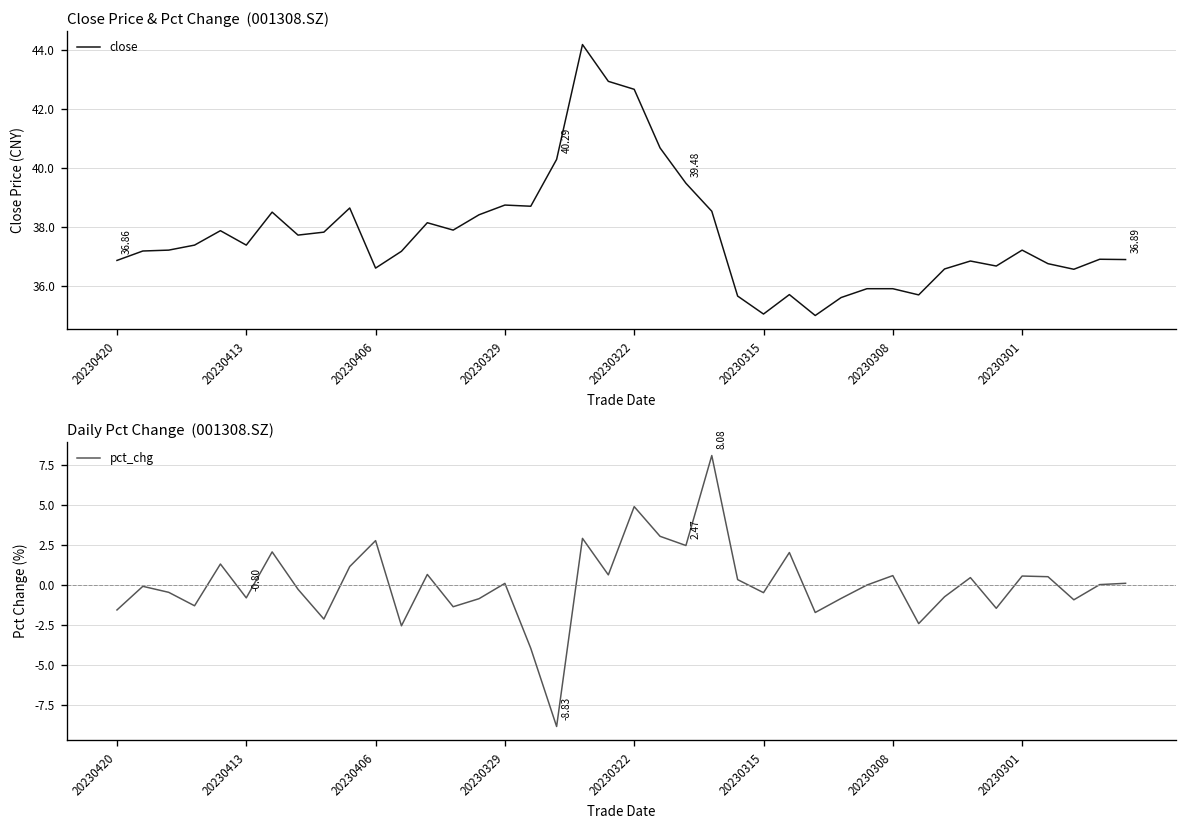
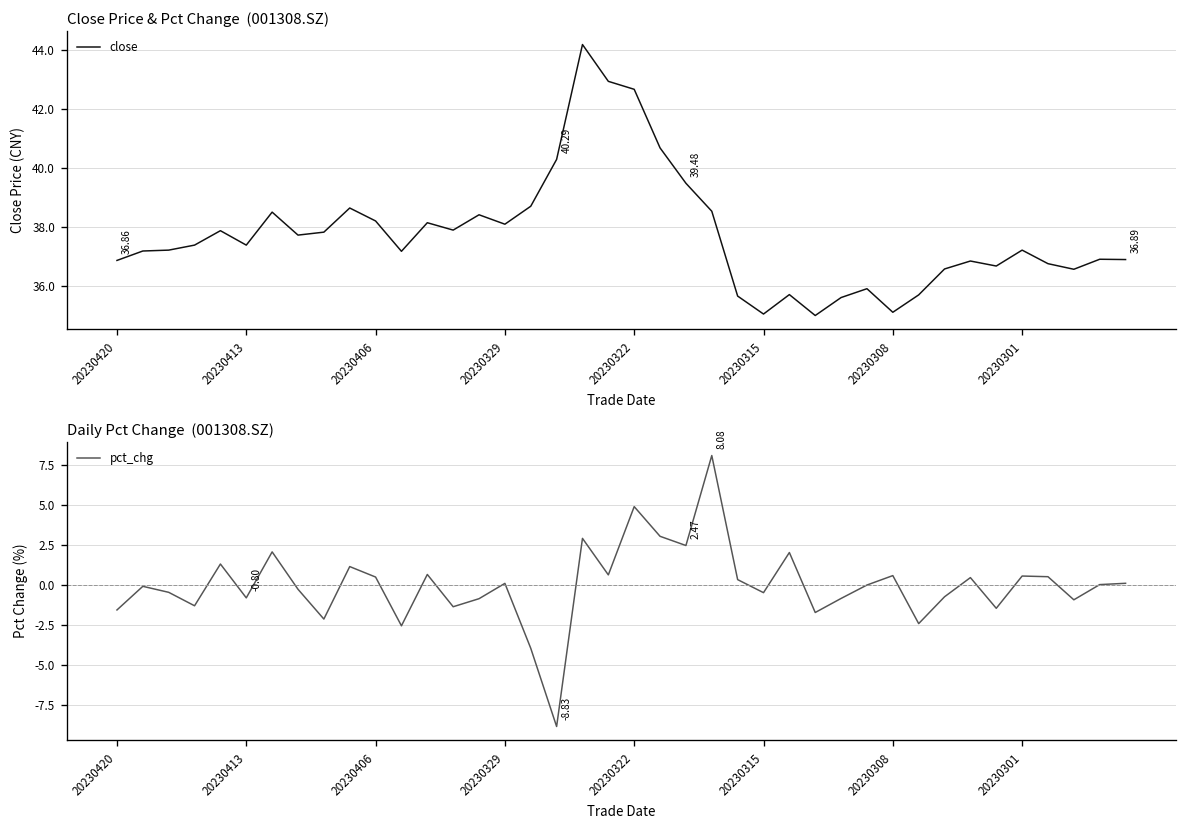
  {
    "Close Price & Pct Change (001308.SZ)": {
      "20230413": 37.4,
-     "20230406": 36.6,
-     "20230329": 38.7,
+     "20230406": 38.2,
+     "20230329": 38.1,
      "20230322": 42.7,
      "20230315": 35.0,
-     "20230308": 35.9,
+     "20230308": 35.1,
      "20230301": 37.2
    },
    "Daily Pct Change (001308.SZ)": {
      "20230420": -1.6,
-     "20230406": 2.8,
+     "20230406": 0.5,
      "20230329": 0.1,
      "20230322": 4.9,
      "20230315": -0.5,
      "20230308": 0.6,
      "20230301": 0.6
    }
  }
